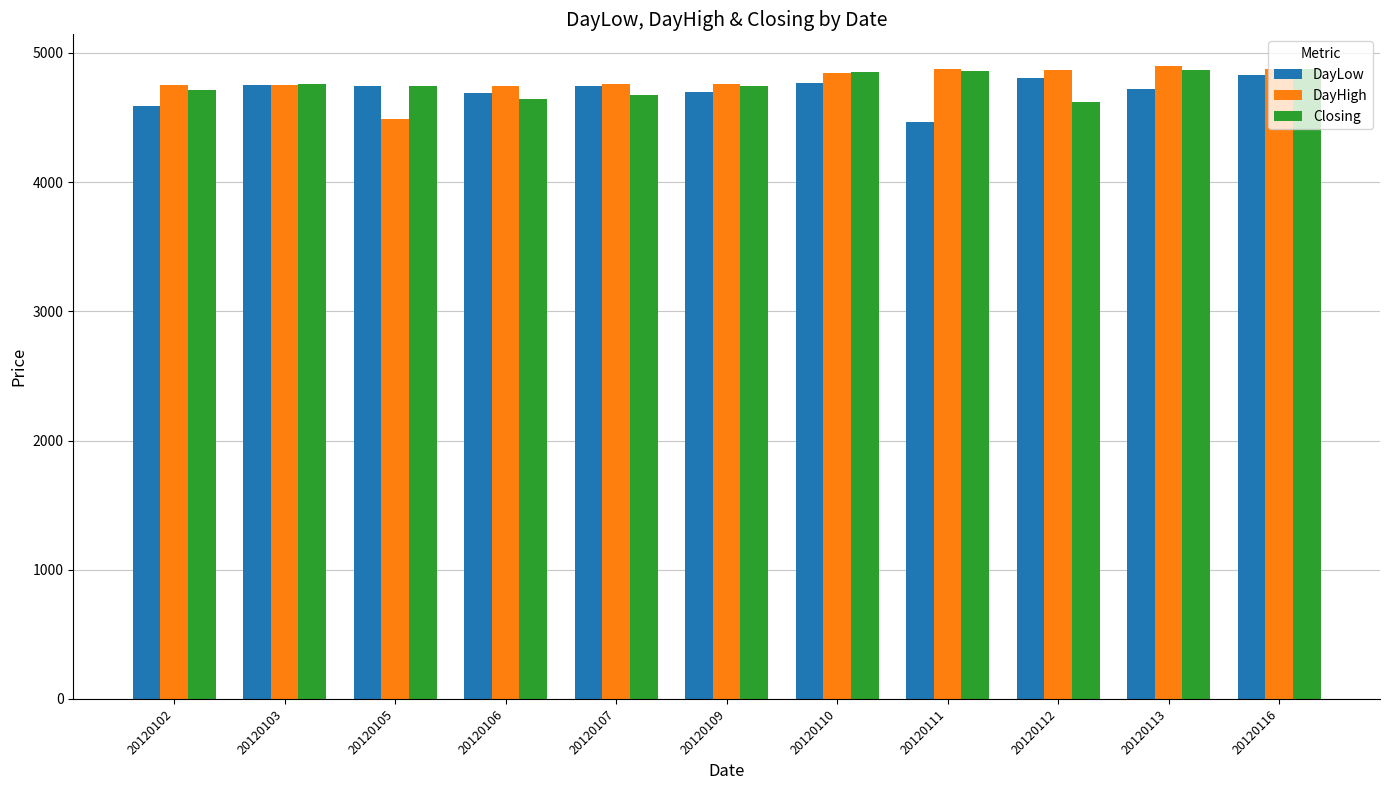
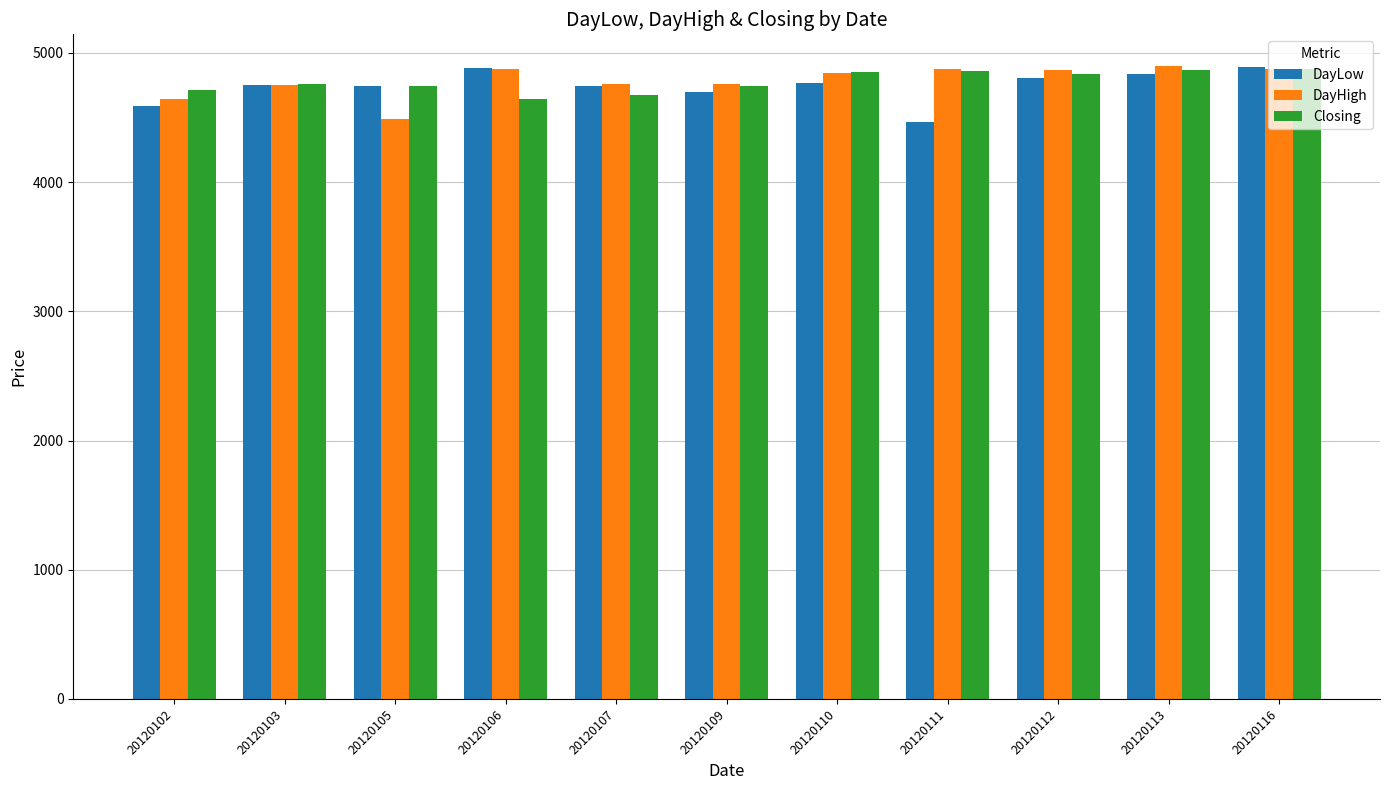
  {
    "DayLow": {
      "20120102": 4590,
      "20120103": 4750,
      "20120105": 4740,
-     "20120106": 4690,
+     "20120106": 4880,
      "20120107": 4740,
      "20120109": 4700,
      "20120110": 4770,
      "20120111": 4470,
      "20120112": 4800,
-     "20120113": 4720,
-     "20120116": 4830
+     "20120113": 4830,
+     "20120116": 4890
    },
    "DayHigh": {
-     "20120102": 4750,
+     "20120102": 4650,
      "20120103": 4750,
      "20120105": 4490,
-     "20120106": 4740,
+     "20120106": 4880,
      "20120107": 4760,
      "20120109": 4760,
      "20120110": 4840,
      "20120111": 4880,
      "20120112": 4870,
      "20120113": 4900
    },
    "Closing": {
      "20120102": 4710,
      "20120103": 4760,
      "20120105": 4750,
      "20120106": 4650,
      "20120107": 4680,
      "20120109": 4750,
      "20120110": 4850,
      "20120111": 4860,
-     "20120112": 4620,
+     "20120112": 4840,
      "20120113": 4870
    }
  }
